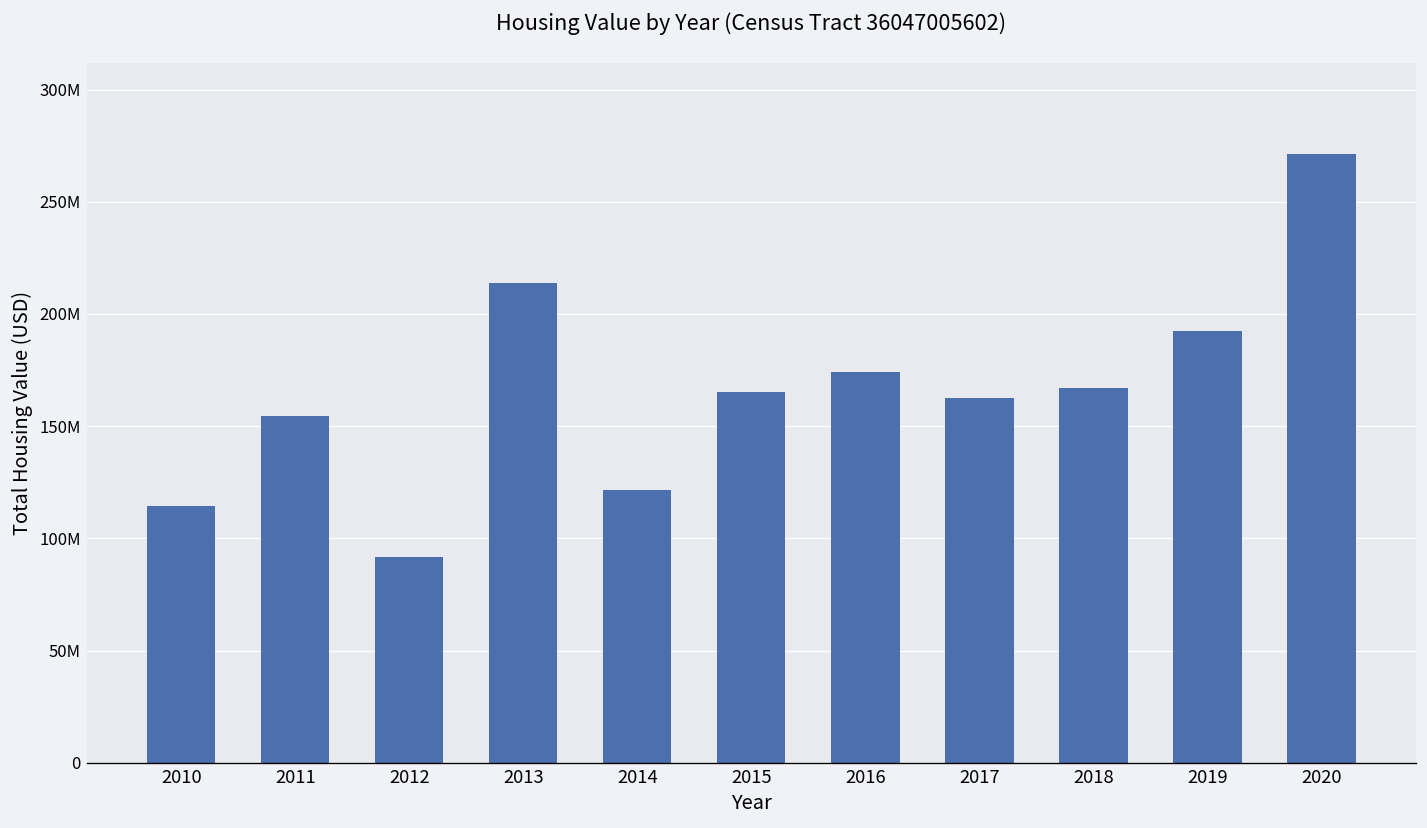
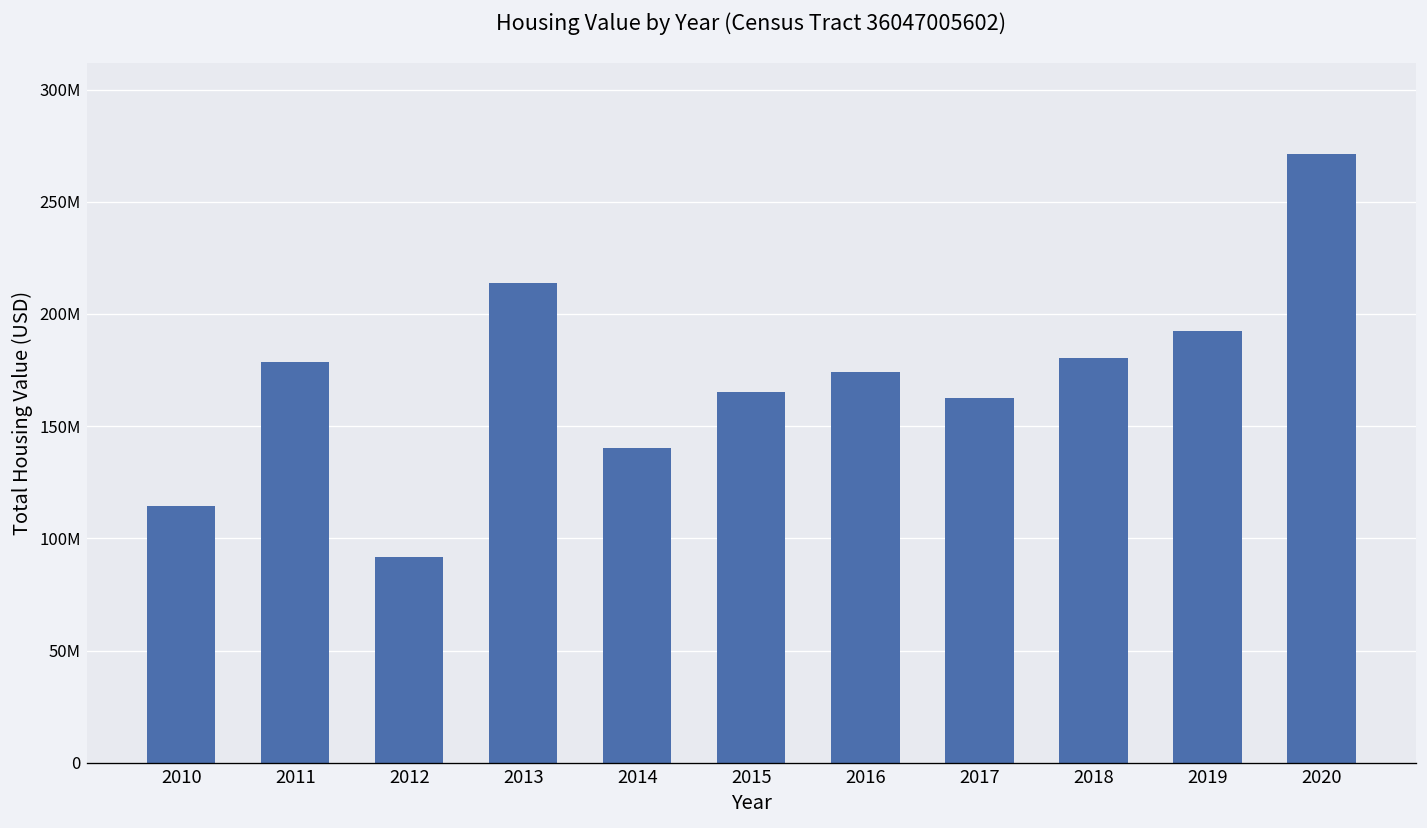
  {
    "2010": 114000000,
-   "2011": 154000000,
+   "2011": 178000000,
    "2012": 92000000,
    "2013": 214000000,
-   "2014": 121000000,
+   "2014": 140000000,
    "2015": 165000000,
    "2016": 174000000,
    "2017": 162000000,
-   "2018": 167000000,
+   "2018": 180000000,
    "2019": 192000000,
    "2020": 271000000
  }
